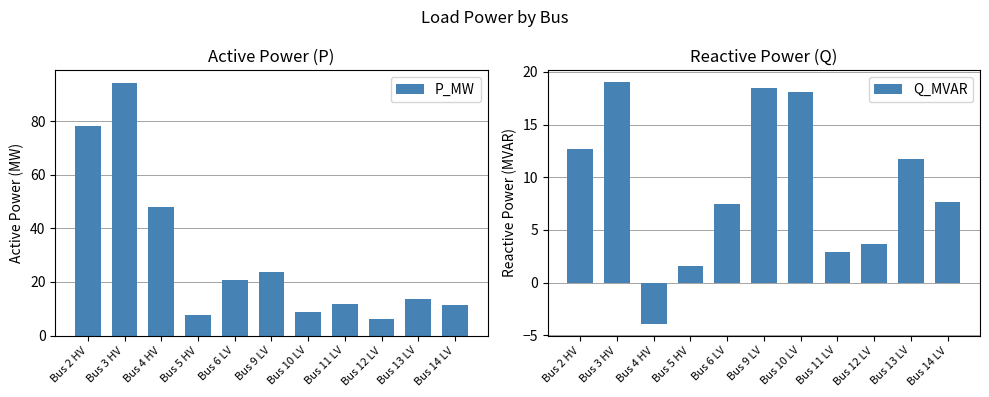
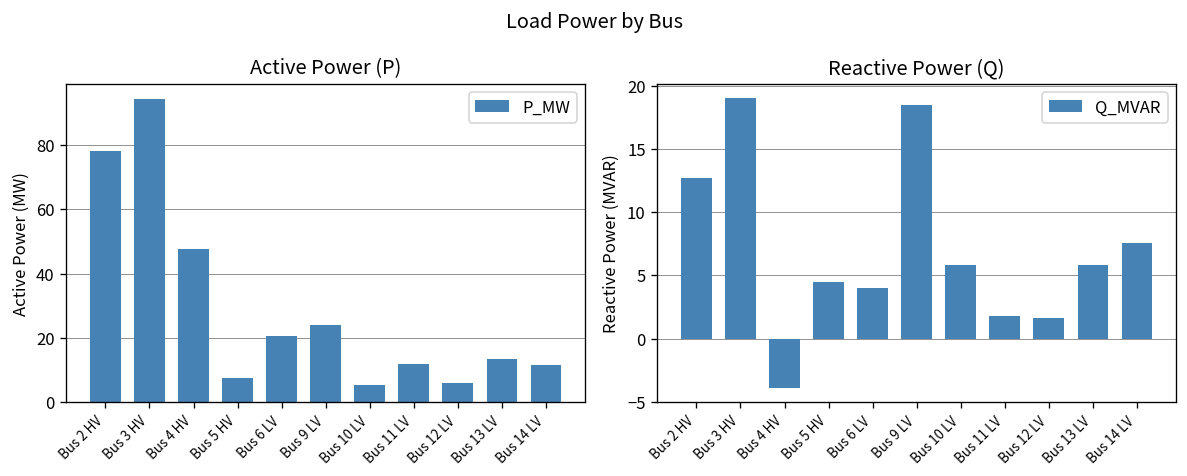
  {
    "Active Power (P)": {
      "Bus 2 HV": 78,
      "Bus 3 HV": 94,
      "Bus 4 HV": 48,
      "Bus 5 HV": 8,
      "Bus 6 LV": 21,
      "Bus 9 LV": 24,
-     "Bus 10 LV": 9,
+     "Bus 10 LV": 6,
      "Bus 11 LV": 12,
      "Bus 12 LV": 6,
      "Bus 13 LV": 14,
      "Bus 14 LV": 12
    },
    "Reactive Power (Q)": {
      "Bus 2 HV": 12.7,
      "Bus 3 HV": 19.0,
      "Bus 4 HV": -3.9,
-     "Bus 5 HV": 1.6,
-     "Bus 6 LV": 7.5,
+     "Bus 5 HV": 4.5,
+     "Bus 6 LV": 4.0,
      "Bus 9 LV": 18.5,
-     "Bus 10 LV": 18.1,
-     "Bus 11 LV": 2.9,
-     "Bus 12 LV": 3.7,
-     "Bus 13 LV": 11.7,
+     "Bus 10 LV": 5.8,
+     "Bus 11 LV": 1.8,
+     "Bus 12 LV": 1.6,
+     "Bus 13 LV": 5.8,
      "Bus 14 LV": 7.6
    }
  }
